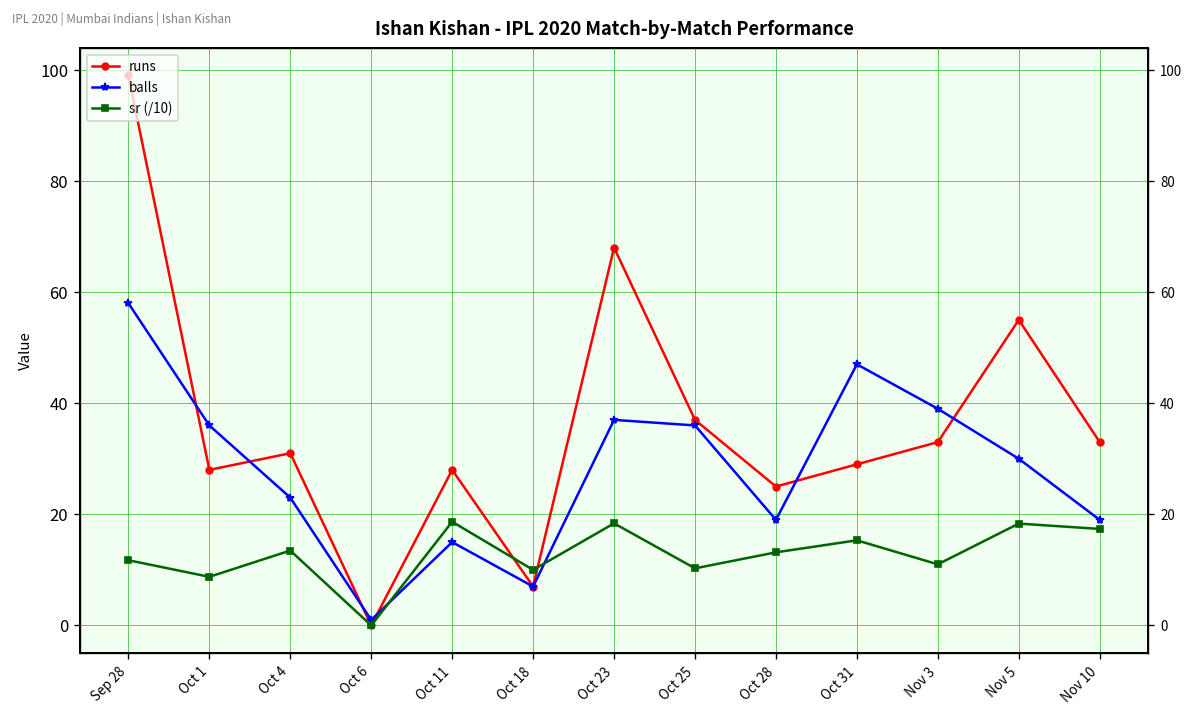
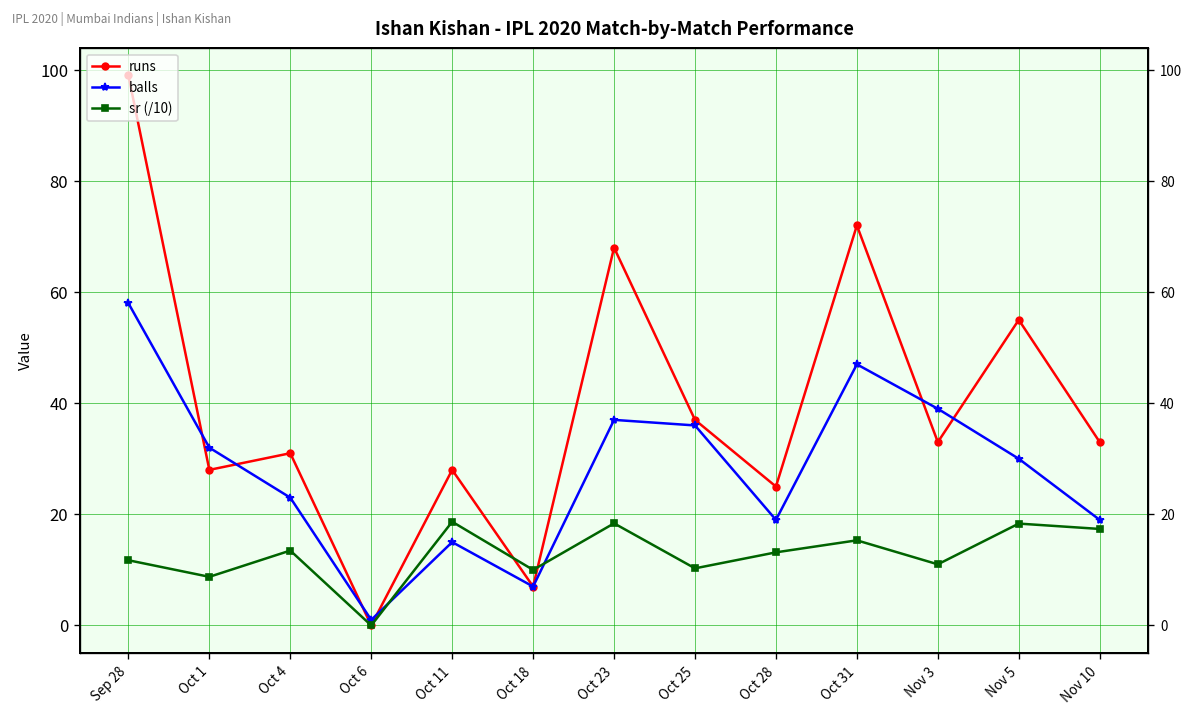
  {
    "runs": {
      "Oct 1": 28,
      "Oct 4": 31,
      "Oct 11": 28,
      "Oct 23": 68,
      "Oct 25": 37,
      "Oct 28": 25,
-     "Oct 31": 29,
+     "Oct 31": 72,
      "Nov 3": 33,
      "Nov 5": 55,
      "Nov 10": 33
    },
    "balls": {
      "Sep 28": 58,
-     "Oct 1": 36,
+     "Oct 1": 32,
      "Oct 4": 23,
      "Oct 6": 1,
      "Oct 11": 15,
      "Oct 23": 37,
      "Oct 25": 36,
      "Oct 28": 19,
      "Oct 31": 47,
      "Nov 3": 39,
      "Nov 5": 30,
      "Nov 10": 19
    },
    "sr (/10)": {
      "Sep 28": 12,
      "Oct 1": 9,
      "Oct 4": 13,
      "Oct 11": 19,
      "Oct 18": 10,
      "Oct 23": 18,
      "Oct 25": 10,
      "Oct 28": 13,
      "Oct 31": 15,
      "Nov 3": 11,
      "Nov 5": 18,
      "Nov 10": 17
    }
  }
